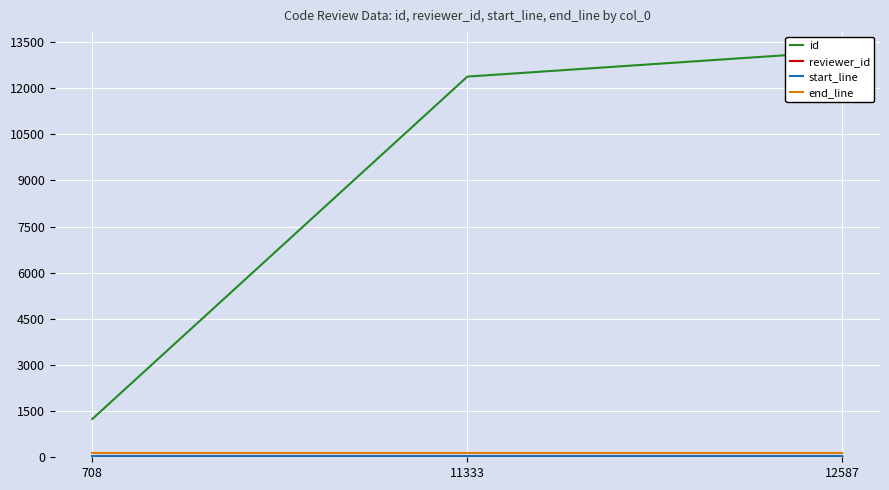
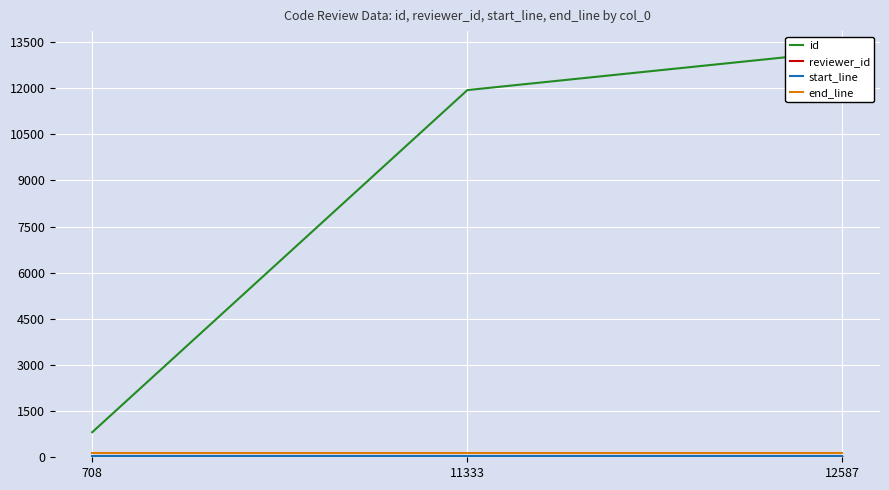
  {
    "id": {
-     "708": 1200,
-     "11333": 12400
+     "708": 800,
+     "11333": 11900
    },
    "end_line": {
      "708": 100,
      "11333": 100,
      "12587": 100
    }
  }
